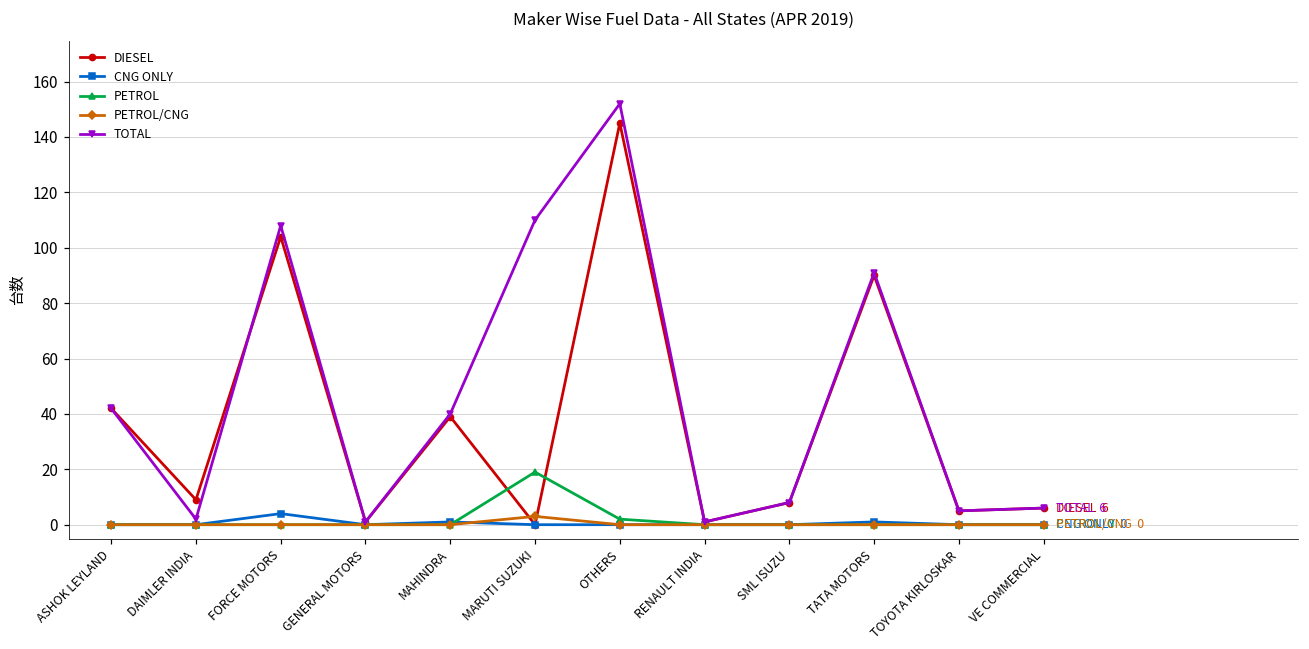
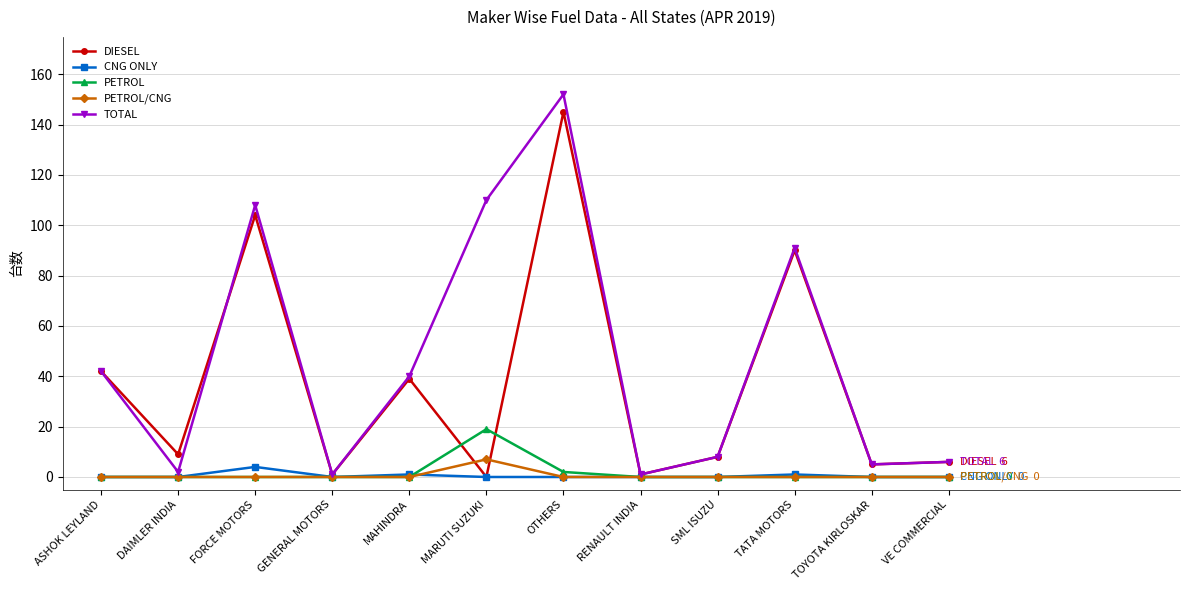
  {
    "DIESEL": {
      "DAIMLER INDIA": 9,
      "FORCE MOTORS": 104,
      "OTHERS": 145
    },
    "CNG ONLY": {
      "FORCE MOTORS": 4
    },
    "PETROL": {
      "MARUTI SUZUKI": 19,
      "OTHERS": 2
    },
    "PETROL/CNG": {
-     "MARUTI SUZUKI": 3
+     "MARUTI SUZUKI": 7
    },
    "TOTAL": {
      "DAIMLER INDIA": 2,
      "FORCE MOTORS": 108,
      "MARUTI SUZUKI": 110,
      "OTHERS": 152
    }
  }
